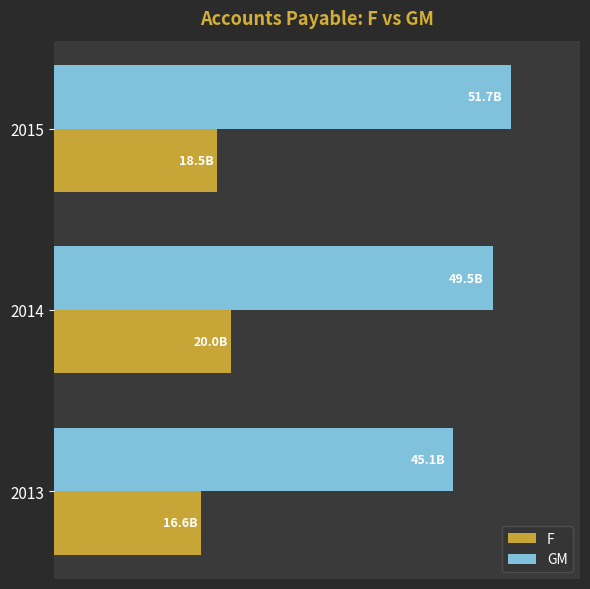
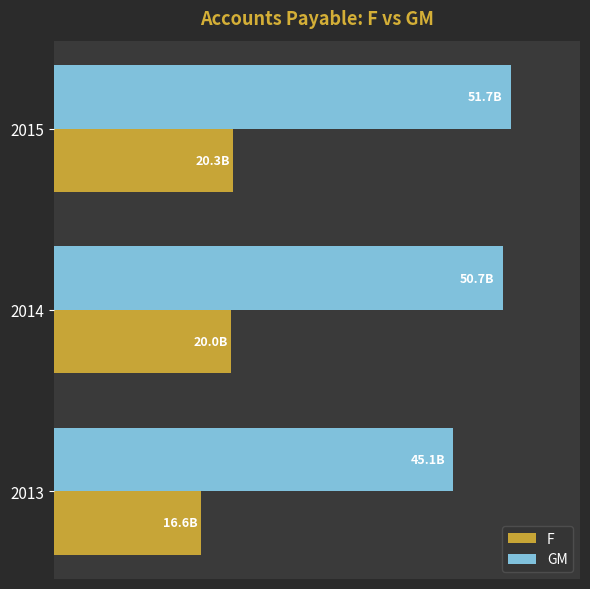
  {
    "F": {
-     "2015": "18.5B",
+     "2015": "20.3B",
      "2014": "20.0B",
      "2013": "16.6B"
    },
    "GM": {
      "2015": "51.7B",
-     "2014": "49.5B",
+     "2014": "50.7B",
      "2013": "45.1B"
    }
  }
